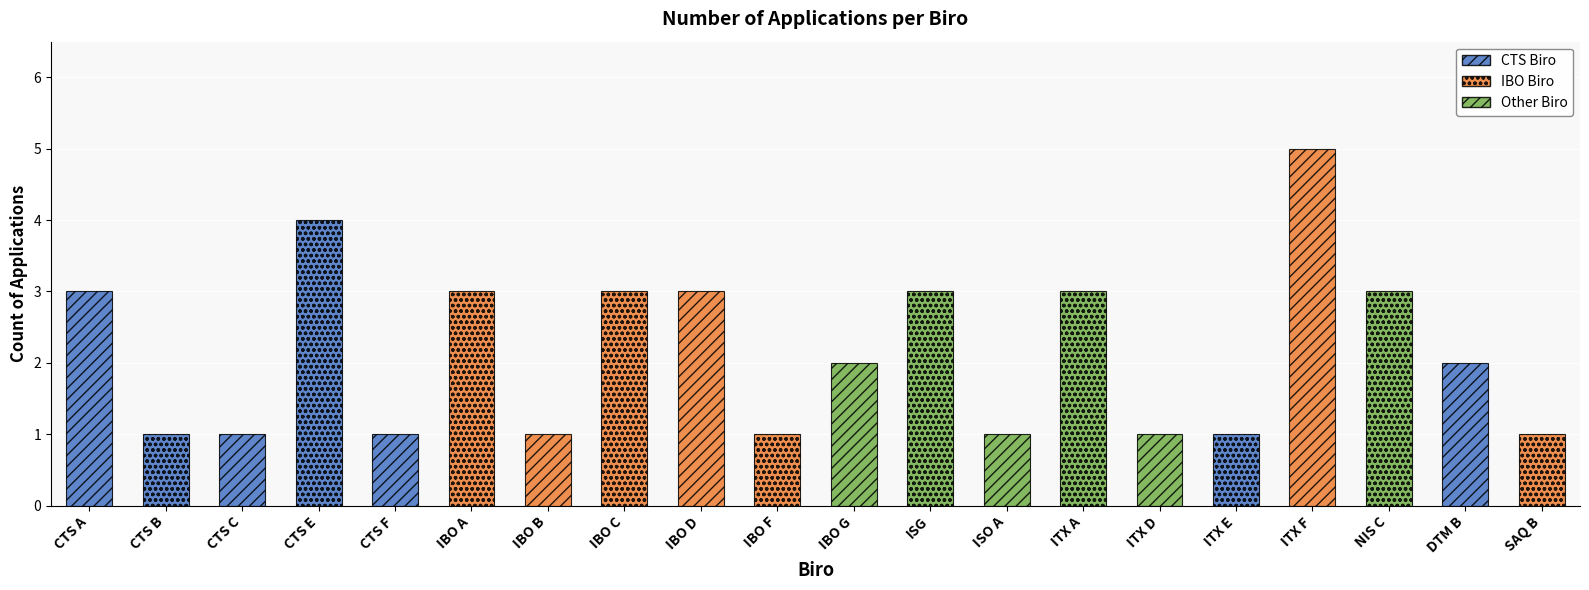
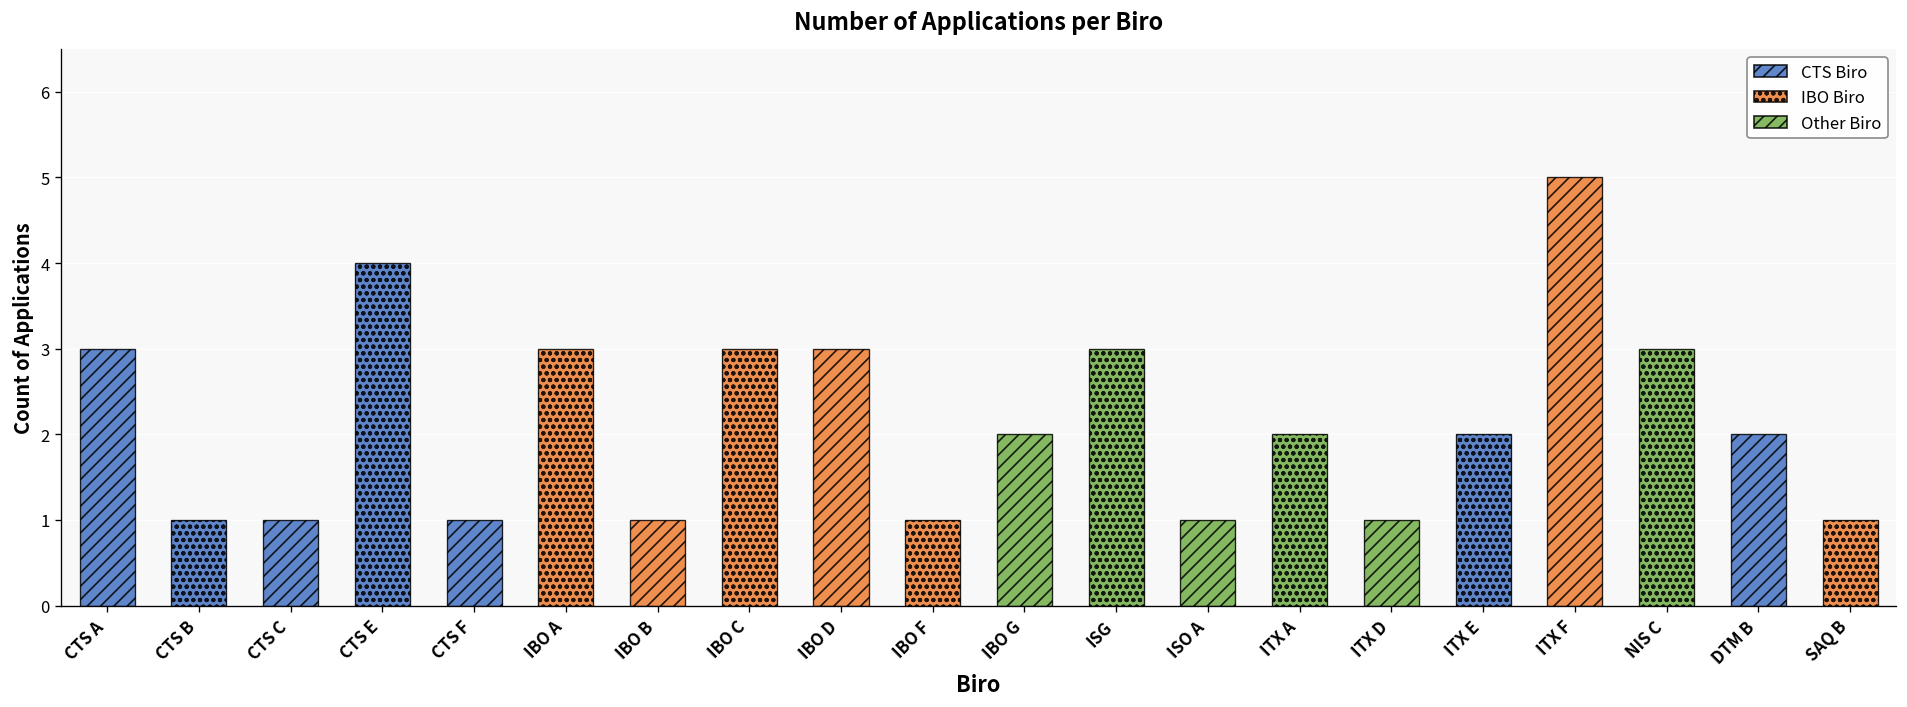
  {
    "CTS A": 3,
    "CTS B": 1,
    "CTS C": 1,
    "CTS E": 4,
    "CTS F": 1,
    "IBO A": 3,
    "IBO B": 1,
    "IBO C": 3,
    "IBO D": 3,
    "IBO F": 1,
    "IBO G": 2,
    "ISG": 3,
    "ISO A": 1,
-   "ITX A": 3,
+   "ITX A": 2,
    "ITX D": 1,
-   "ITX E": 1,
+   "ITX E": 2,
    "ITX F": 5,
    "NIS C": 3,
    "DTM B": 2,
    "SAQ B": 1
  }
